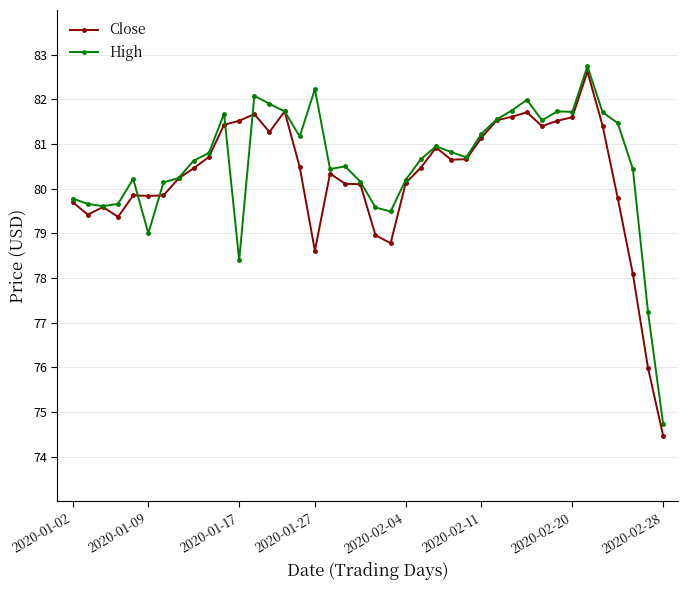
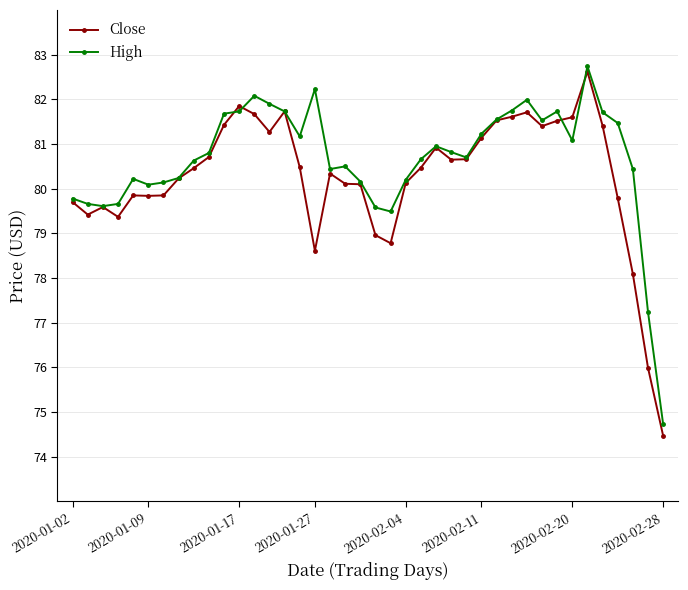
  {
    "Close": {
      "2020-01-02": 79.7,
      "2020-01-09": 79.8,
-     "2020-01-17": 81.5,
+     "2020-01-17": 81.9,
      "2020-01-27": 78.6,
      "2020-02-04": 80.1,
      "2020-02-11": 81.1,
      "2020-02-20": 81.6,
      "2020-02-28": 74.5
    },
    "High": {
      "2020-01-02": 79.8,
-     "2020-01-09": 79.0,
-     "2020-01-17": 78.4,
+     "2020-01-09": 80.1,
+     "2020-01-17": 81.7,
      "2020-01-27": 82.2,
      "2020-02-04": 80.2,
      "2020-02-11": 81.2,
-     "2020-02-20": 81.7,
+     "2020-02-20": 81.1,
      "2020-02-28": 74.7
    }
  }
